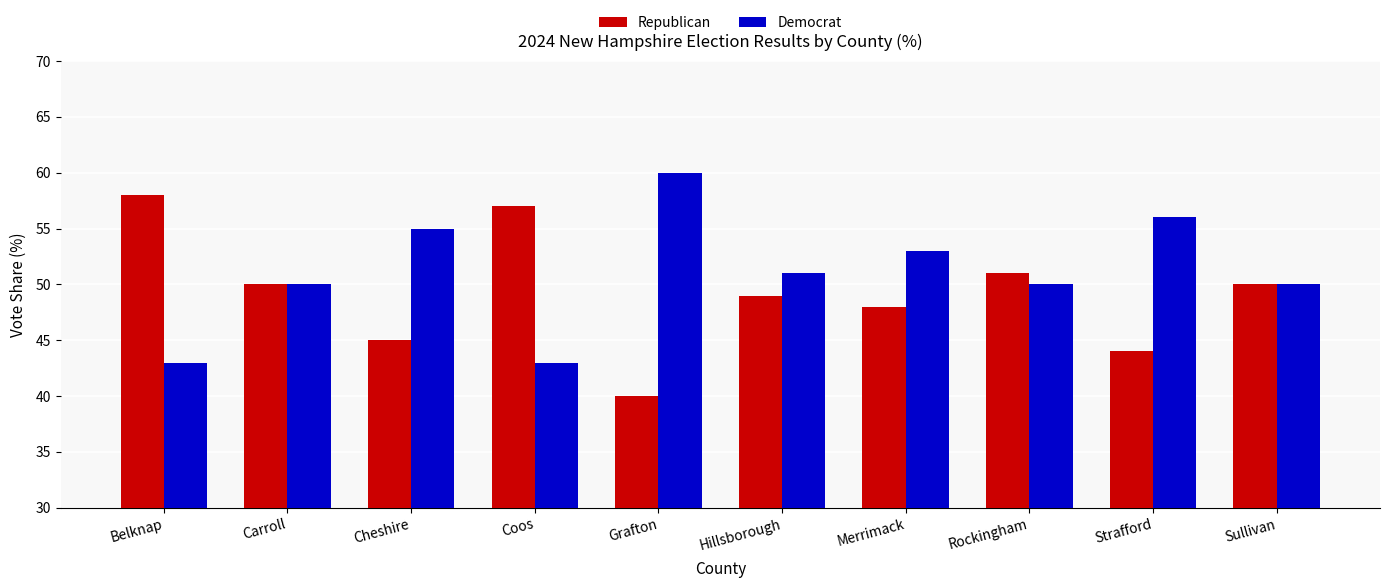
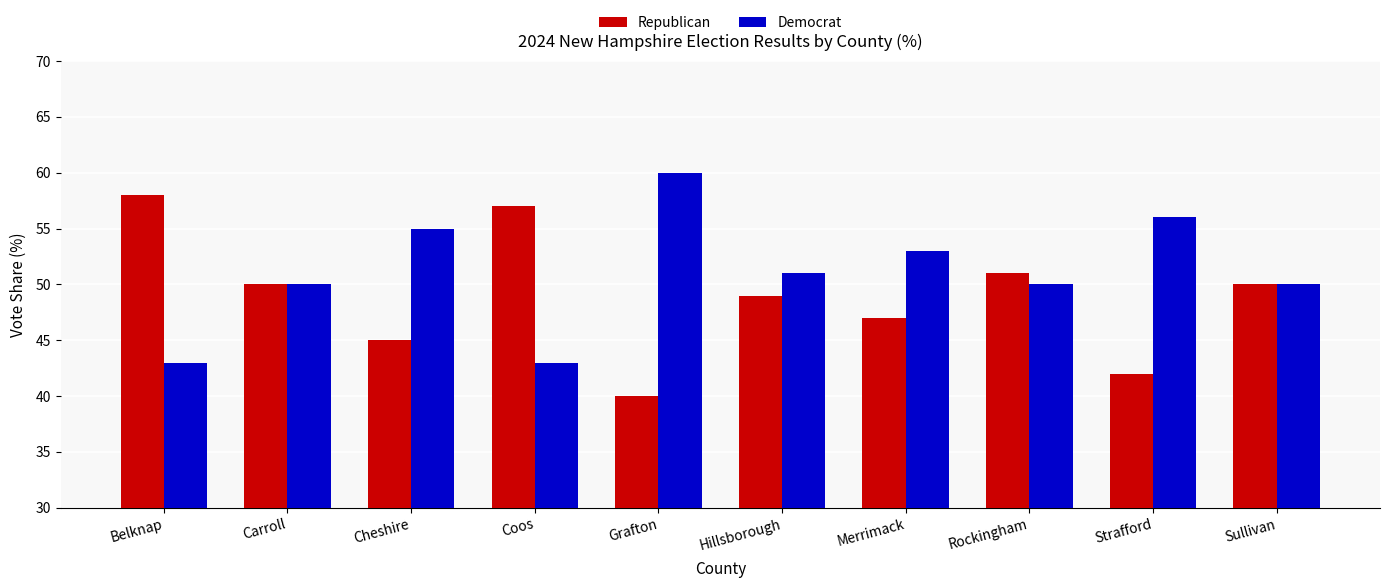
  {
    "Republican": {
      "Belknap": 58,
      "Carroll": 50,
      "Cheshire": 45,
      "Coos": 57,
      "Grafton": 40,
      "Hillsborough": 49,
-     "Merrimack": 48,
+     "Merrimack": 47,
      "Rockingham": 51,
-     "Strafford": 44,
+     "Strafford": 42,
      "Sullivan": 50
    },
    "Democrat": {
      "Belknap": 43,
      "Carroll": 50,
      "Cheshire": 55,
      "Coos": 43,
      "Grafton": 60,
      "Hillsborough": 51,
      "Merrimack": 53,
      "Rockingham": 50,
      "Strafford": 56,
      "Sullivan": 50
    }
  }
